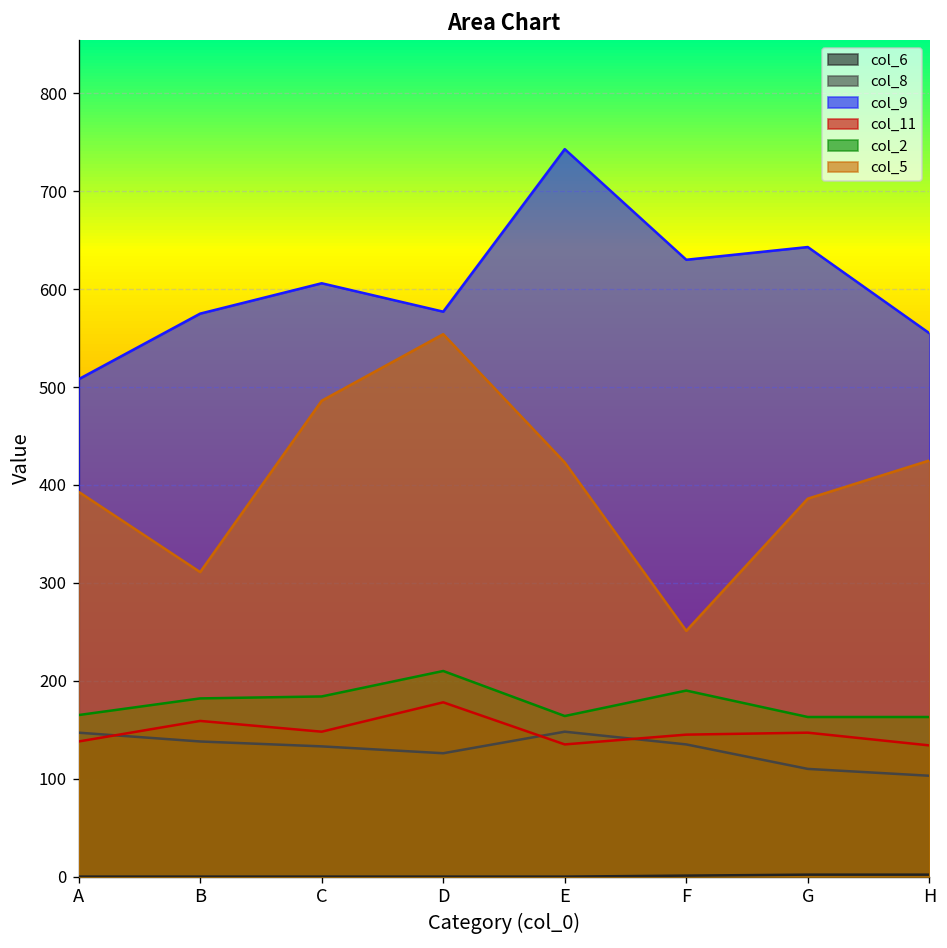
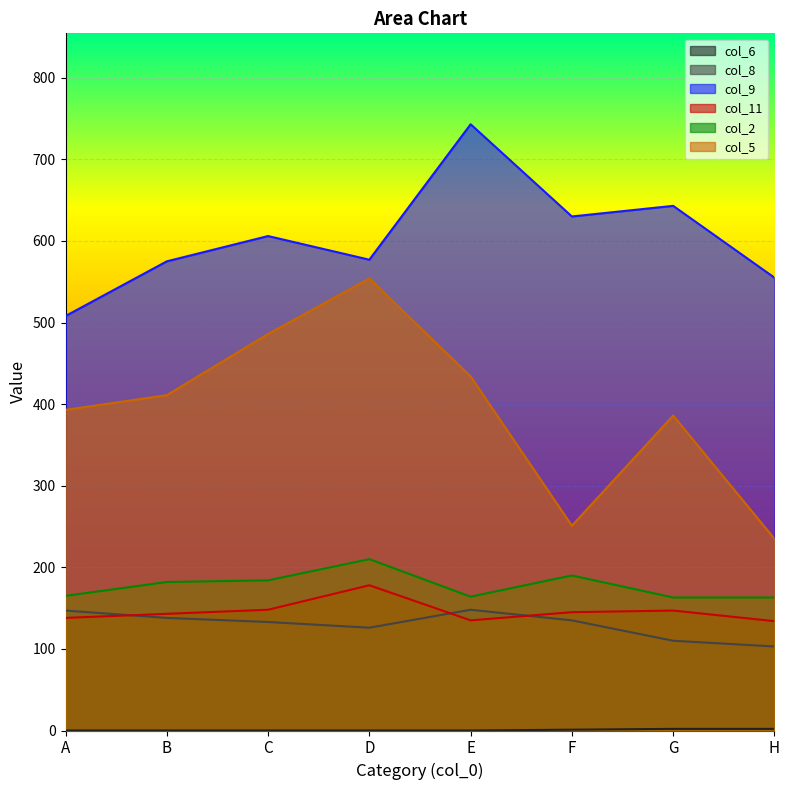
  {
    "col_9": {
      "A": 510,
      "B": 580,
      "C": 610,
      "D": 580,
      "E": 740,
      "F": 630,
      "G": 640,
      "H": 560
    },
    "col_11": {
      "A": 140,
-     "B": 160,
+     "B": 140,
      "C": 150,
      "D": 180,
      "E": 140,
      "F": 150,
      "G": 150,
      "H": 130
    },
    "col_2": {
      "A": 170,
      "B": 180,
      "C": 180,
      "D": 210,
      "E": 160,
      "F": 190,
      "G": 160,
      "H": 160
    },
    "col_5": {
      "A": 390,
-     "B": 310,
+     "B": 410,
      "C": 490,
      "D": 550,
-     "E": 420,
+     "E": 430,
      "F": 250,
      "G": 390,
-     "H": 430
+     "H": 240
    }
  }
